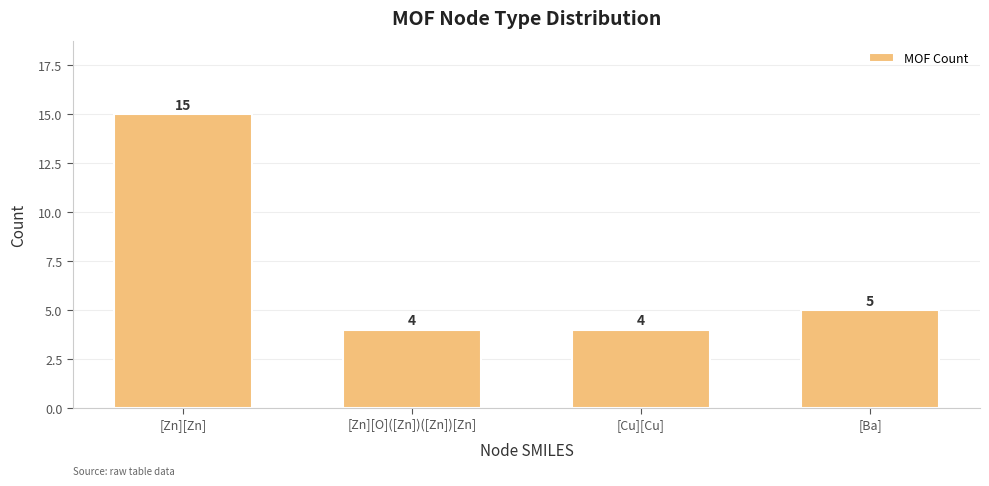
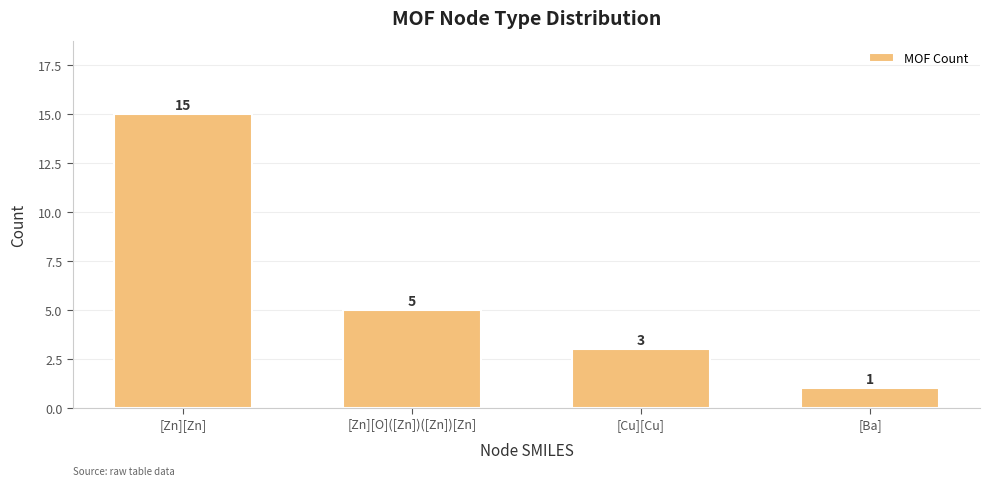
  {
    "[Zn][Zn]": 15,
-   "[Zn][O]([Zn])([Zn])[Zn]": 4,
-   "[Cu][Cu]": 4,
-   "[Ba]": 5
+   "[Zn][O]([Zn])([Zn])[Zn]": 5,
+   "[Cu][Cu]": 3,
+   "[Ba]": 1
  }
